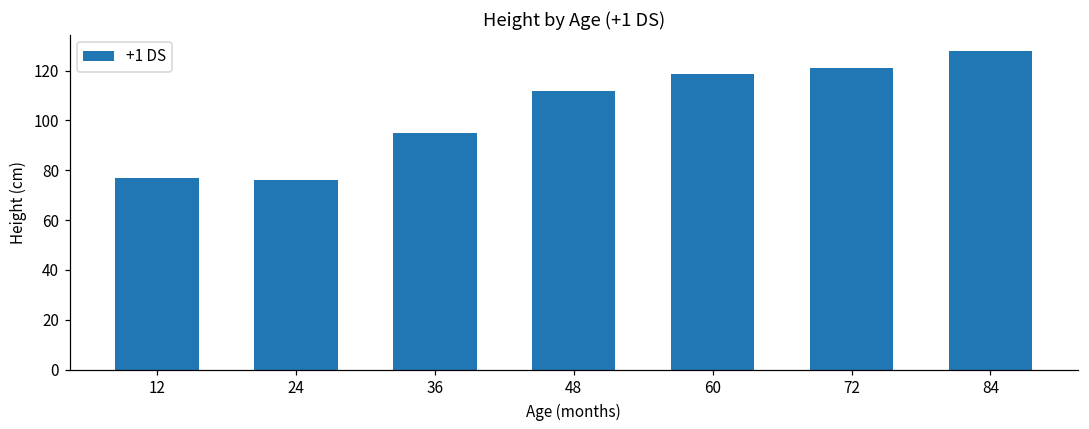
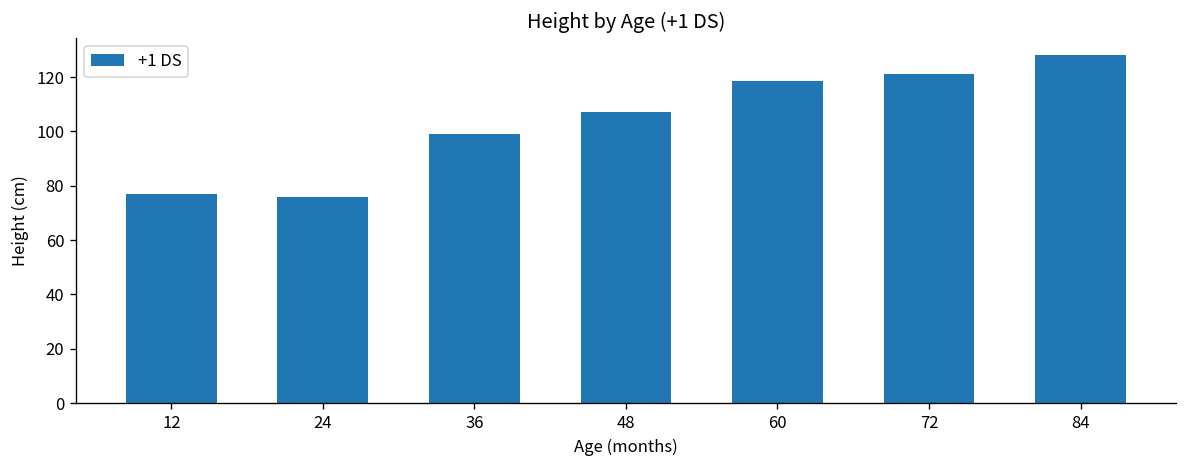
  {
    "12": 77,
    "24": 76,
-   "36": 95,
-   "48": 112,
+   "36": 99,
+   "48": 107,
    "60": 119,
    "72": 121,
    "84": 128
  }
